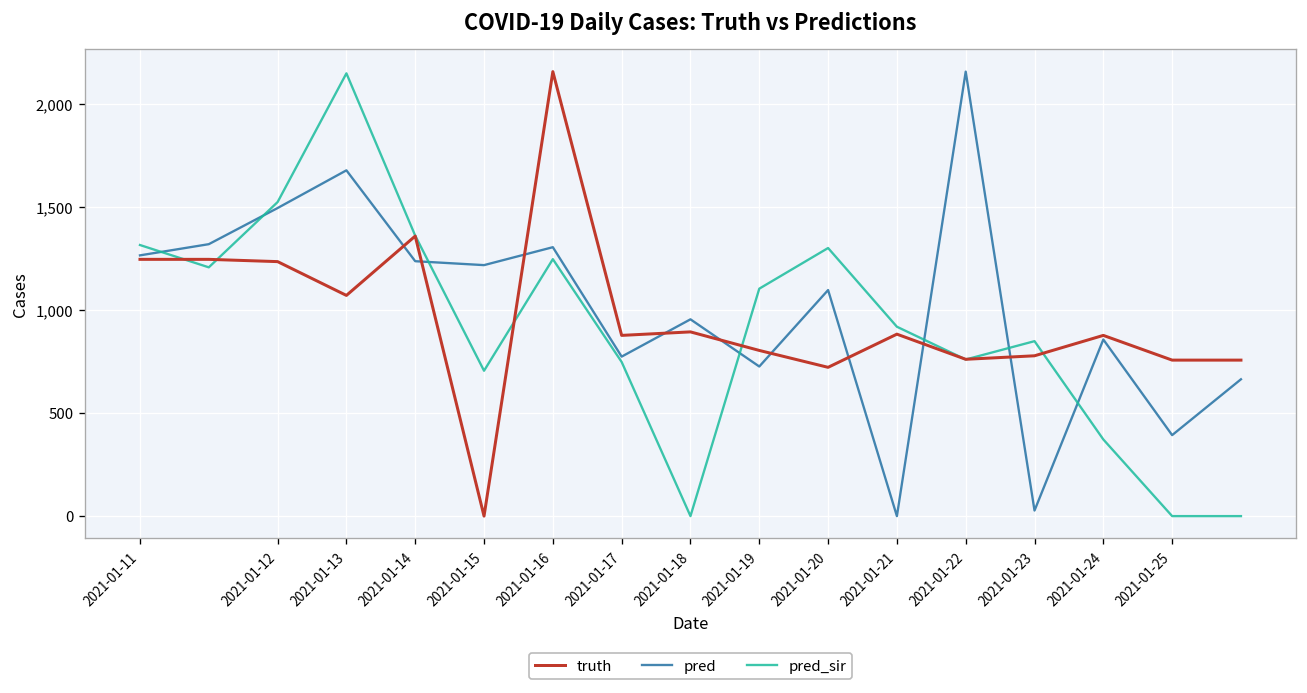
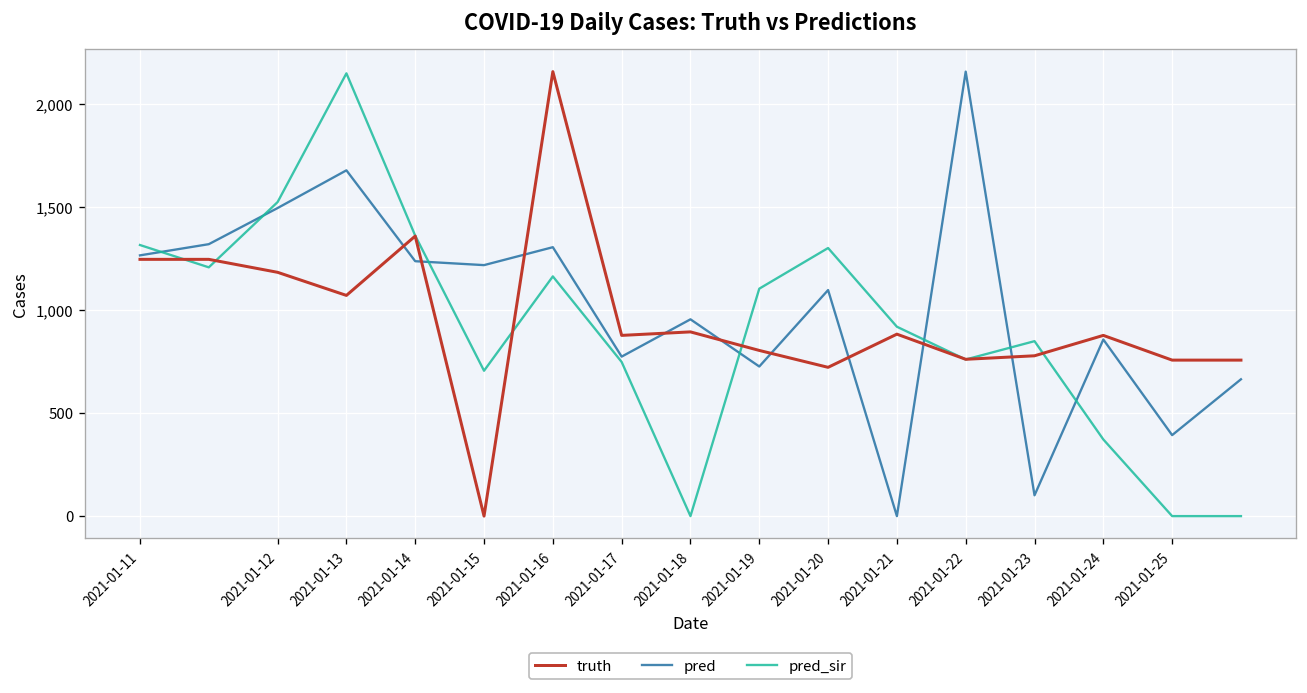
  {
    "truth": {
-     "2021-01-12": "1,240",
+     "2021-01-12": "1,180",
      "2021-01-13": "1,070",
      "2021-01-15": "0",
      "2021-01-16": "2,160",
      "2021-01-17": "880",
      "2021-01-18": "890",
      "2021-01-19": "800",
      "2021-01-20": "720",
      "2021-01-21": "880",
      "2021-01-23": "780",
      "2021-01-24": "880"
    },
    "pred": {
      "2021-01-12": "1,500",
      "2021-01-13": "1,680",
      "2021-01-14": "1,240",
      "2021-01-15": "1,220",
      "2021-01-16": "1,310",
      "2021-01-17": "770",
      "2021-01-18": "960",
      "2021-01-19": "730",
      "2021-01-20": "1,100",
      "2021-01-21": "0",
      "2021-01-22": "2,160",
-     "2021-01-23": "30",
+     "2021-01-23": "100",
      "2021-01-24": "860"
    },
    "pred_sir": {
      "2021-01-12": "1,520",
      "2021-01-13": "2,150",
      "2021-01-15": "710",
-     "2021-01-16": "1,250",
+     "2021-01-16": "1,160",
      "2021-01-17": "750",
      "2021-01-18": "0",
      "2021-01-19": "1,100",
      "2021-01-20": "1,300",
      "2021-01-21": "920",
      "2021-01-23": "850",
      "2021-01-24": "370"
    }
  }
